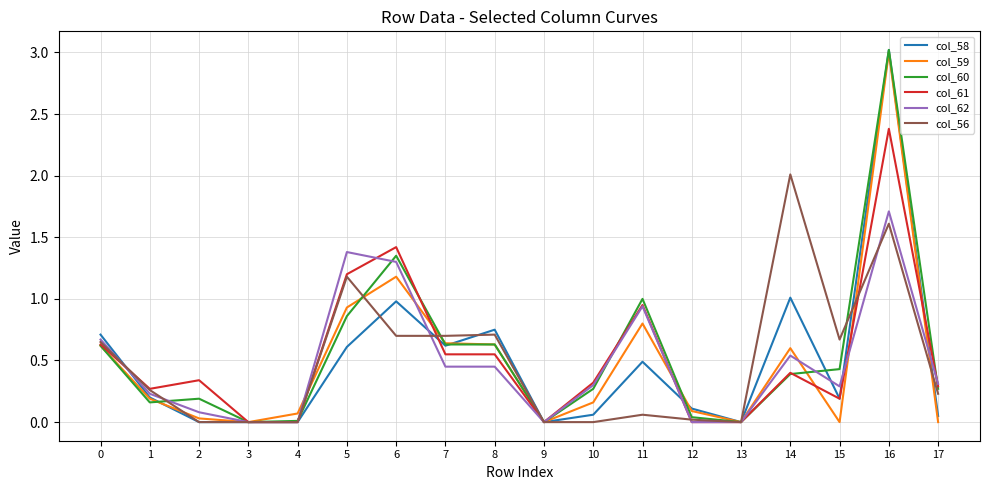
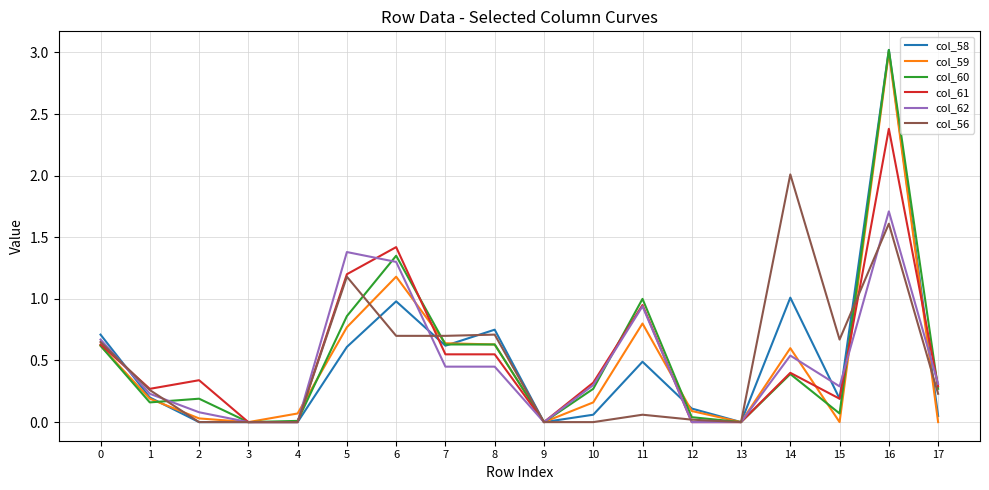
  {
    "col_58": {
      "0": 0.71,
      "5": 0.61,
      "6": 0.98,
      "8": 0.75,
      "10": 0.06,
      "11": 0.49,
      "14": 1.01,
      "17": 0.05
    },
    "col_59": {
      "2": 0.03,
      "4": 0.07,
-     "5": 0.93,
+     "5": 0.77,
      "6": 1.18,
      "10": 0.16,
      "11": 0.80,
      "14": 0.60,
      "15": 0.00,
      "17": 0.00
    },
    "col_60": {
      "1": 0.16,
      "2": 0.19,
      "5": 0.86,
      "6": 1.35,
      "10": 0.27,
      "11": 1.00,
-     "15": 0.43
+     "15": 0.07
    },
    "col_61": {
      "2": 0.34,
      "6": 1.42,
      "7": 0.55,
      "8": 0.55,
      "16": 2.38
    },
    "col_62": {
      "1": 0.23,
      "2": 0.08,
      "5": 1.38,
      "6": 1.30,
      "7": 0.45,
      "8": 0.45,
      "14": 0.54,
      "15": 0.29,
      "16": 1.71
    },
    "col_56": {
      "6": 0.70,
      "7": 0.70,
      "8": 0.71,
      "10": 0.00,
      "11": 0.06,
      "14": 2.01,
      "15": 0.67,
      "16": 1.61,
      "17": 0.23
    }
  }
